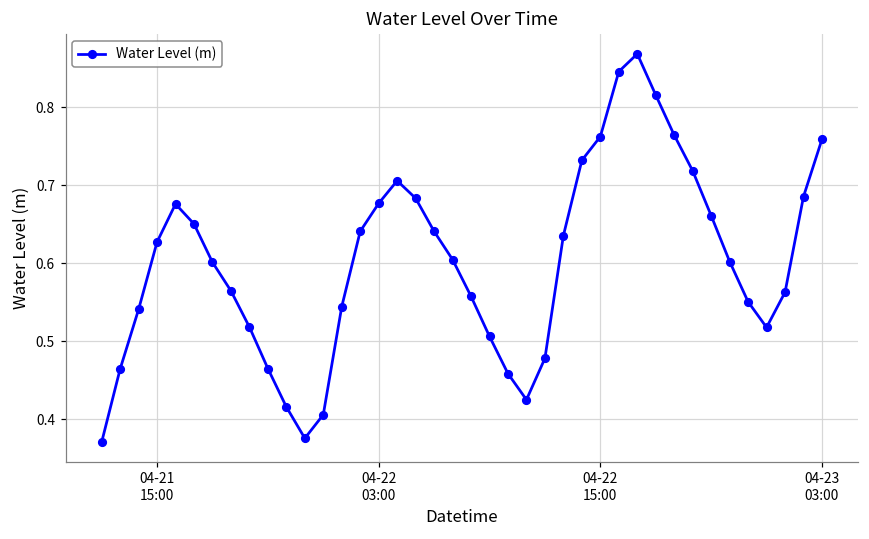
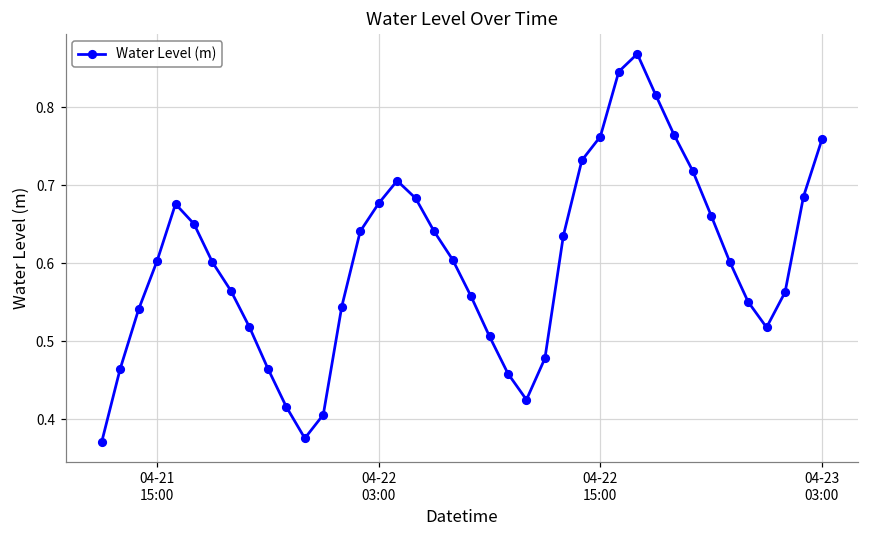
  {
-   "04-21 15:00": 0.63,
+   "04-21 15:00": 0.60,
    "04-22 03:00": 0.68,
    "04-22 15:00": 0.76,
    "04-23 03:00": 0.76
  }
